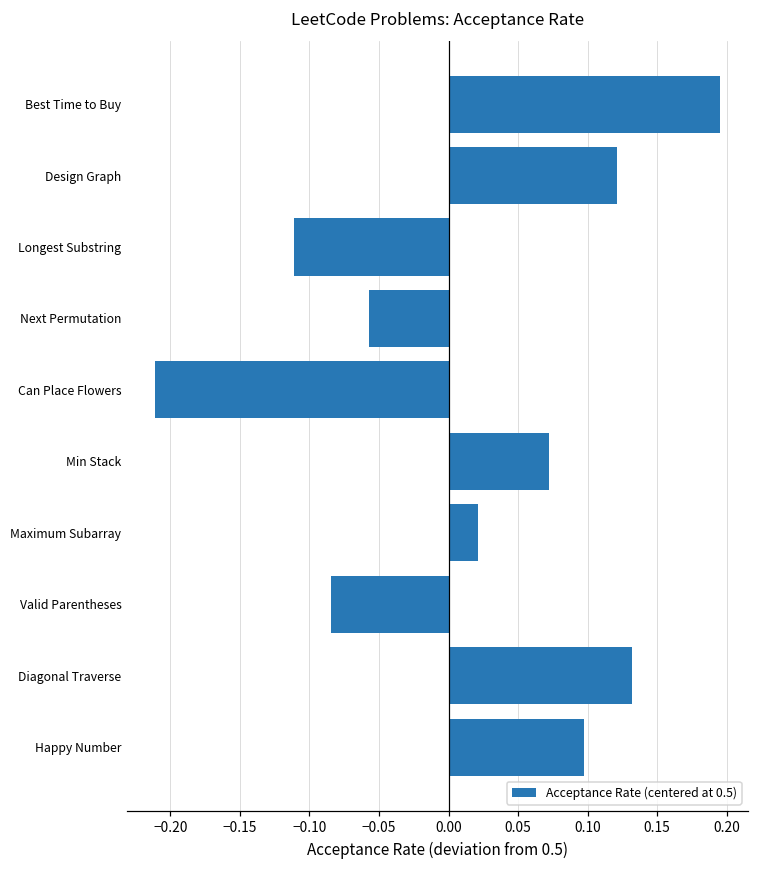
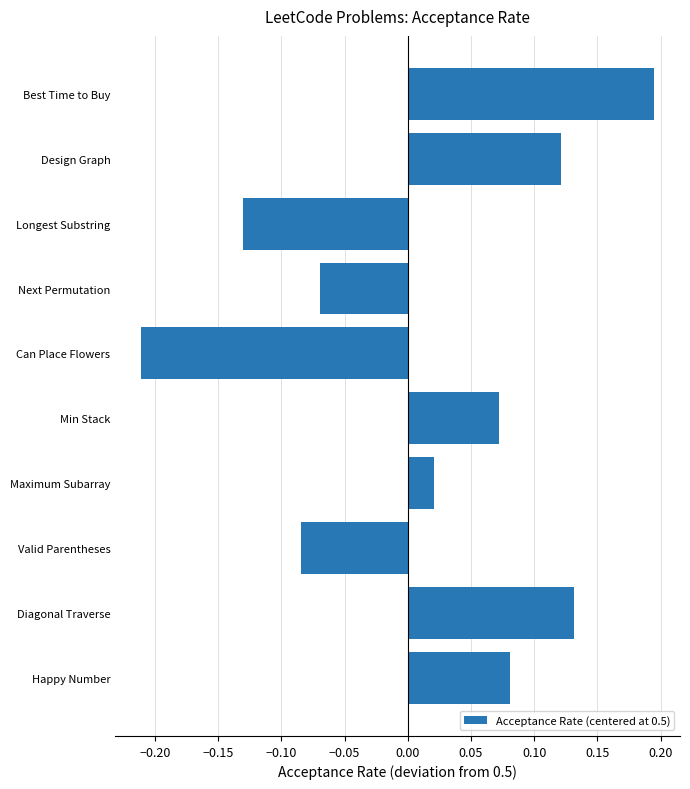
  {
    "Best Time to Buy": 0.195,
    "Design Graph": 0.121,
-   "Longest Substring": -0.111,
-   "Next Permutation": -0.057,
+   "Longest Substring": -0.131,
+   "Next Permutation": -0.069,
    "Can Place Flowers": -0.211,
    "Min Stack": 0.072,
    "Maximum Subarray": 0.021,
    "Valid Parentheses": -0.084,
    "Diagonal Traverse": 0.132,
-   "Happy Number": 0.097
+   "Happy Number": 0.081
  }
